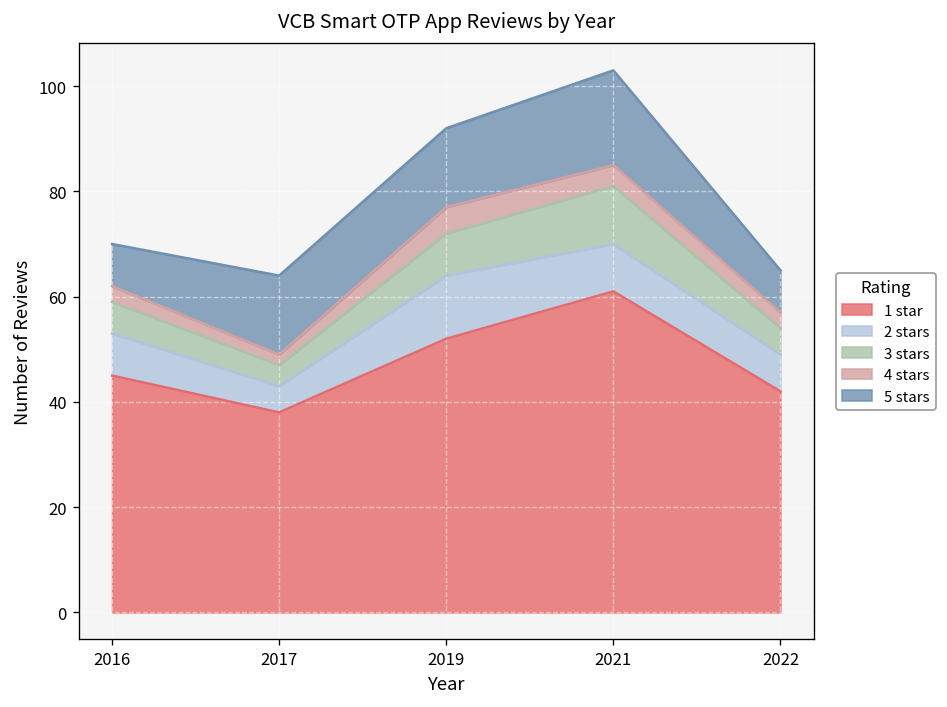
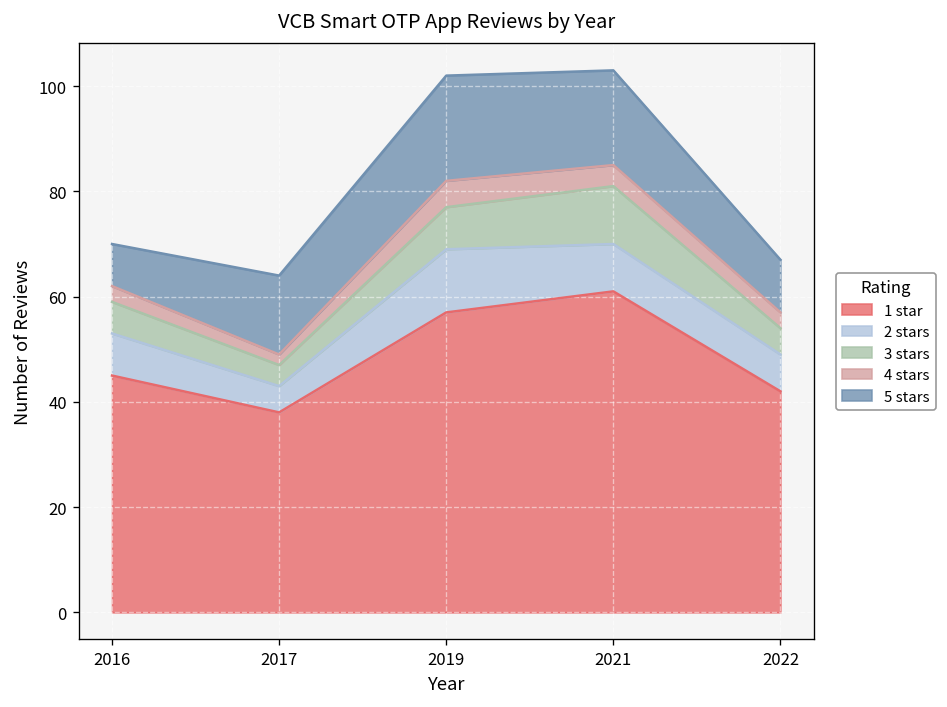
  {
    "1 star": {
      "2016": 45,
      "2017": 38,
-     "2019": 52,
+     "2019": 57,
      "2021": 61,
      "2022": 42
    },
    "5 stars": {
      "2016": 8,
      "2017": 15,
-     "2019": 15,
+     "2019": 20,
      "2021": 18,
-     "2022": 8
+     "2022": 10
    }
  }
